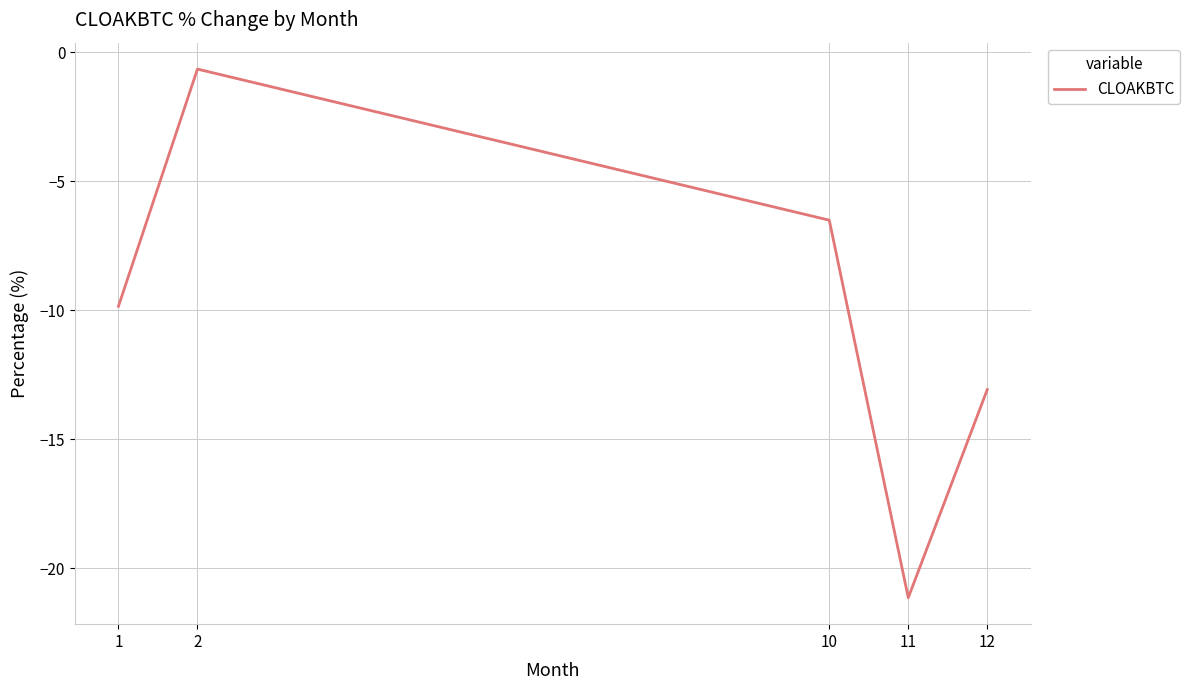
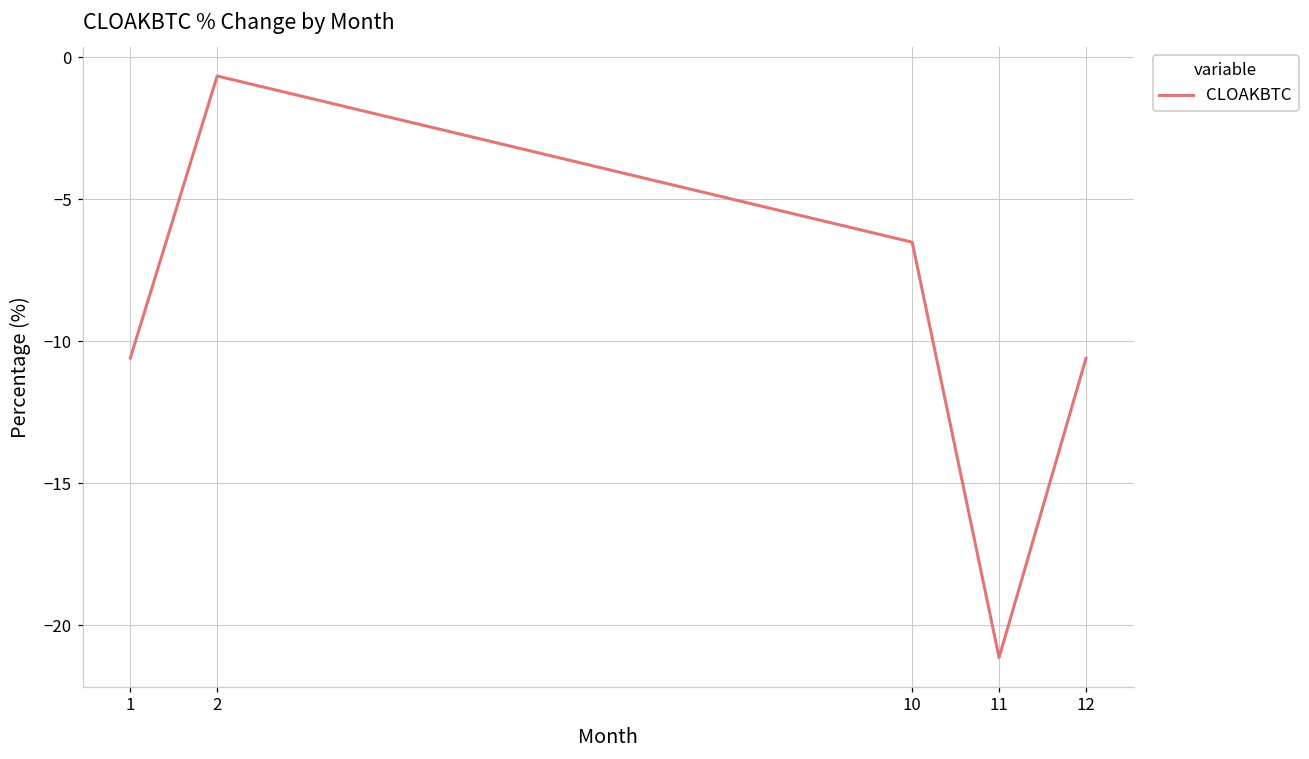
  {
-   "1": -9.8,
+   "1": -10.6,
    "2": -0.7,
    "10": -6.5,
    "11": -21.1,
-   "12": -13.1
+   "12": -10.6
  }
